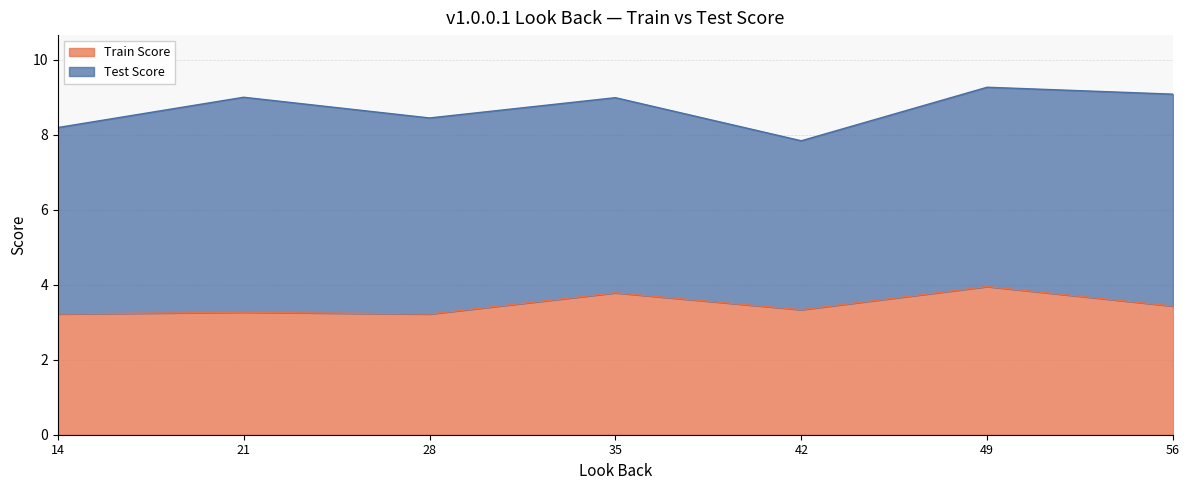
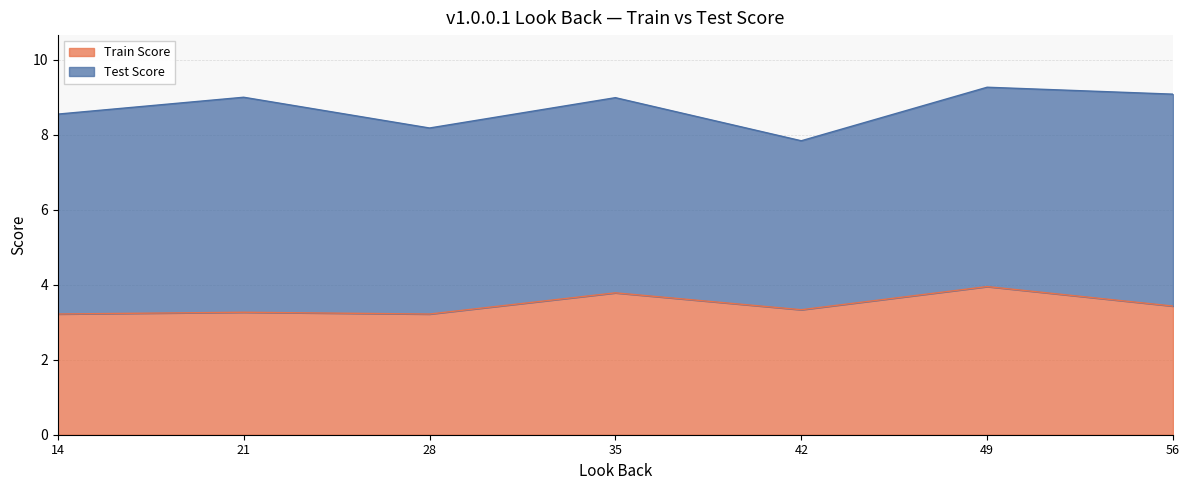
  {
    "Train Score": {
      "14": 3.2,
      "21": 3.3,
      "28": 3.2,
      "35": 3.8,
      "42": 3.3,
      "49": 4.0,
      "56": 3.4
    },
    "Test Score": {
-     "14": 5.0,
+     "14": 5.3,
      "21": 5.7,
-     "28": 5.2,
+     "28": 5.0,
      "35": 5.2,
      "42": 4.5,
      "49": 5.3,
      "56": 5.7
    }
  }
